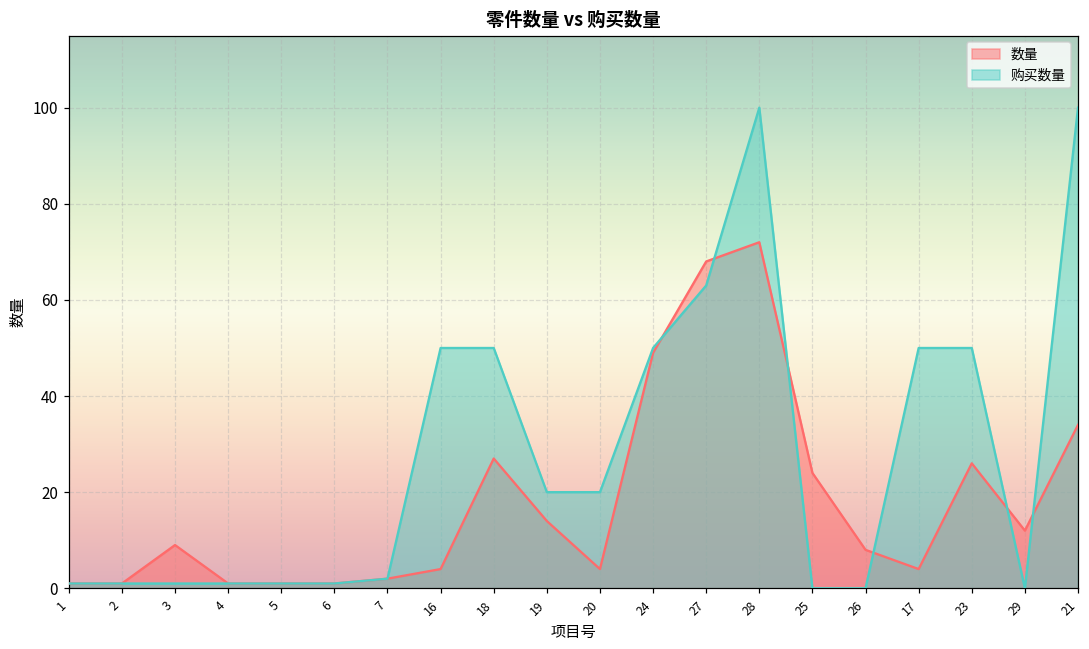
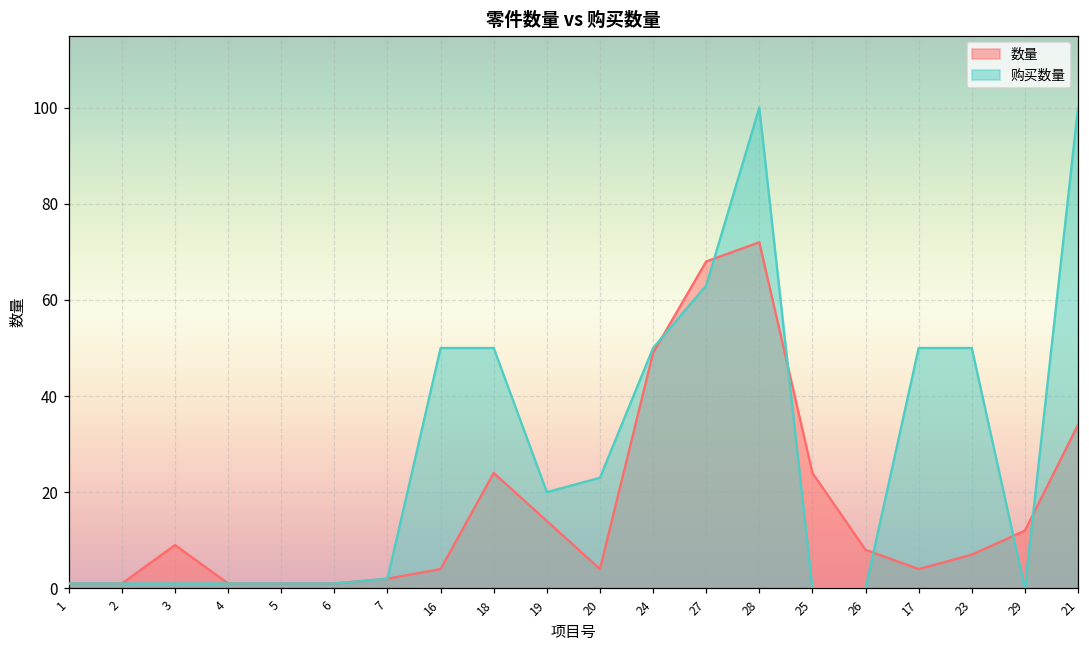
  {
    "数量": {
      "3": 9,
      "16": 4,
-     "18": 27,
+     "18": 24,
      "19": 14,
      "20": 4,
      "24": 49,
      "27": 68,
      "28": 72,
      "25": 24,
      "26": 8,
      "17": 4,
-     "23": 26,
+     "23": 7,
      "29": 12,
      "21": 34
    },
    "购买数量": {
      "3": 1,
      "16": 50,
      "18": 50,
      "19": 20,
-     "20": 20,
+     "20": 23,
      "24": 50,
      "27": 63,
      "28": 100,
      "25": 0,
      "26": 0,
      "17": 50,
      "23": 50,
      "29": 0,
      "21": 100
    }
  }
